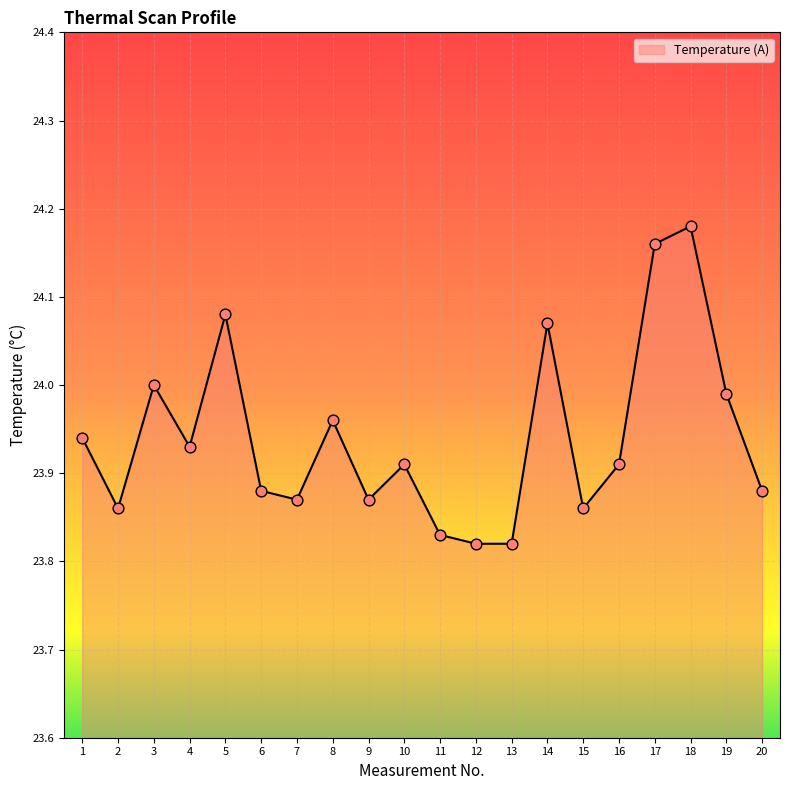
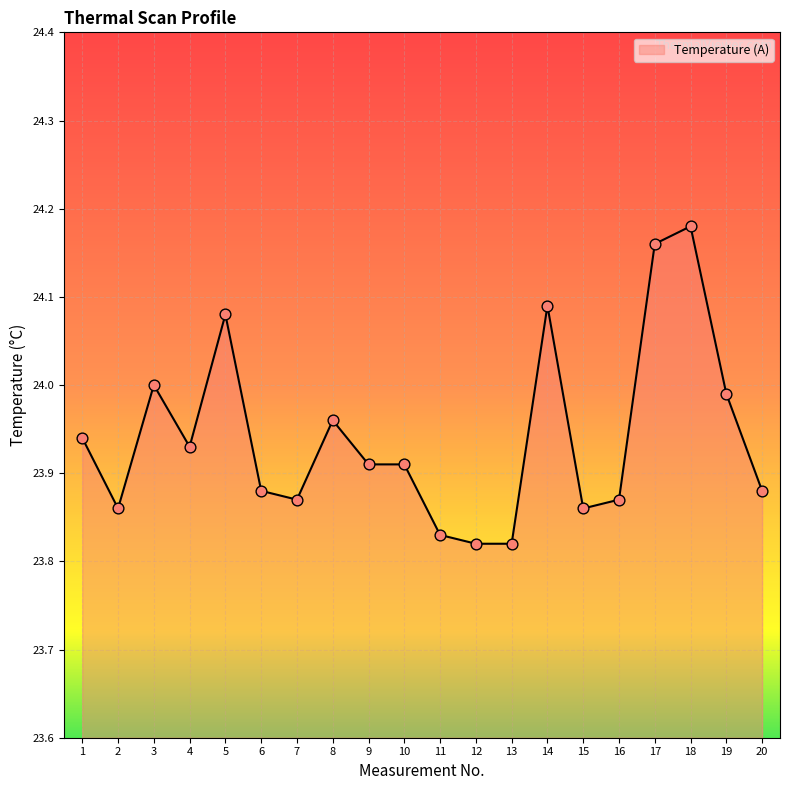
  {
    "1": 23.94,
    "2": 23.86,
    "3": 24.00,
    "4": 23.93,
    "5": 24.08,
    "6": 23.88,
    "7": 23.87,
    "8": 23.96,
-   "9": 23.87,
+   "9": 23.91,
    "10": 23.91,
    "11": 23.83,
    "12": 23.82,
    "13": 23.82,
-   "14": 24.07,
+   "14": 24.09,
    "15": 23.86,
-   "16": 23.91,
+   "16": 23.87,
    "17": 24.16,
    "18": 24.18,
    "19": 23.99,
    "20": 23.88
  }
